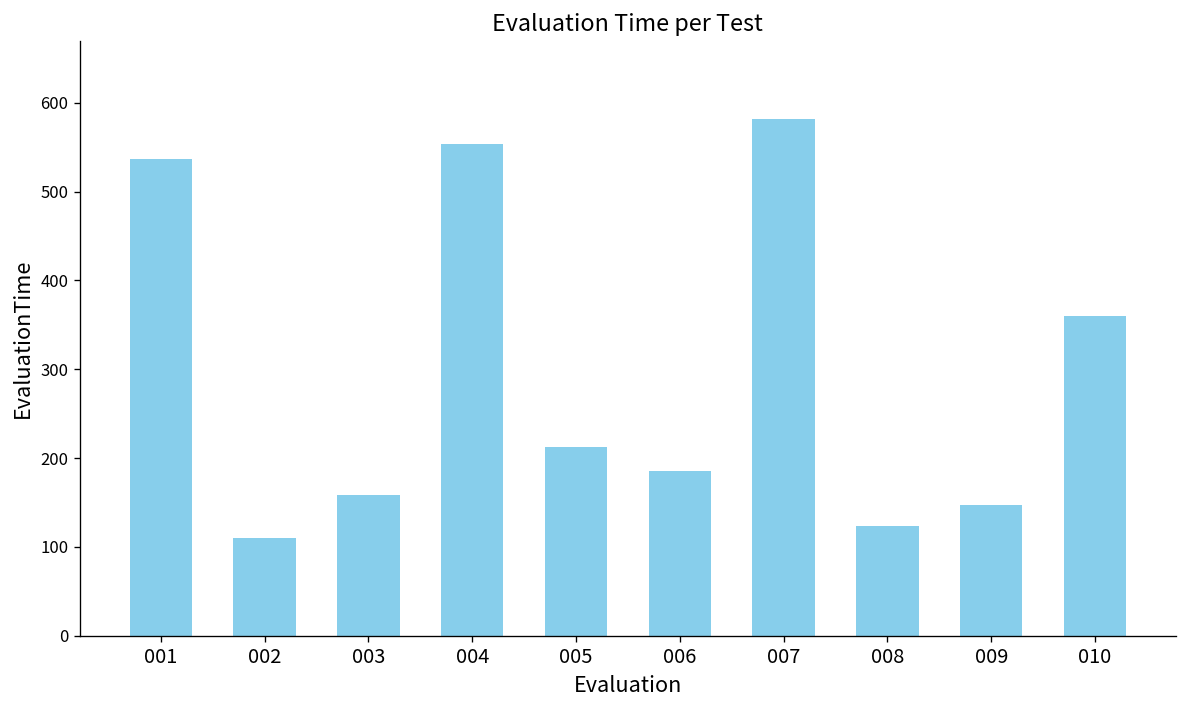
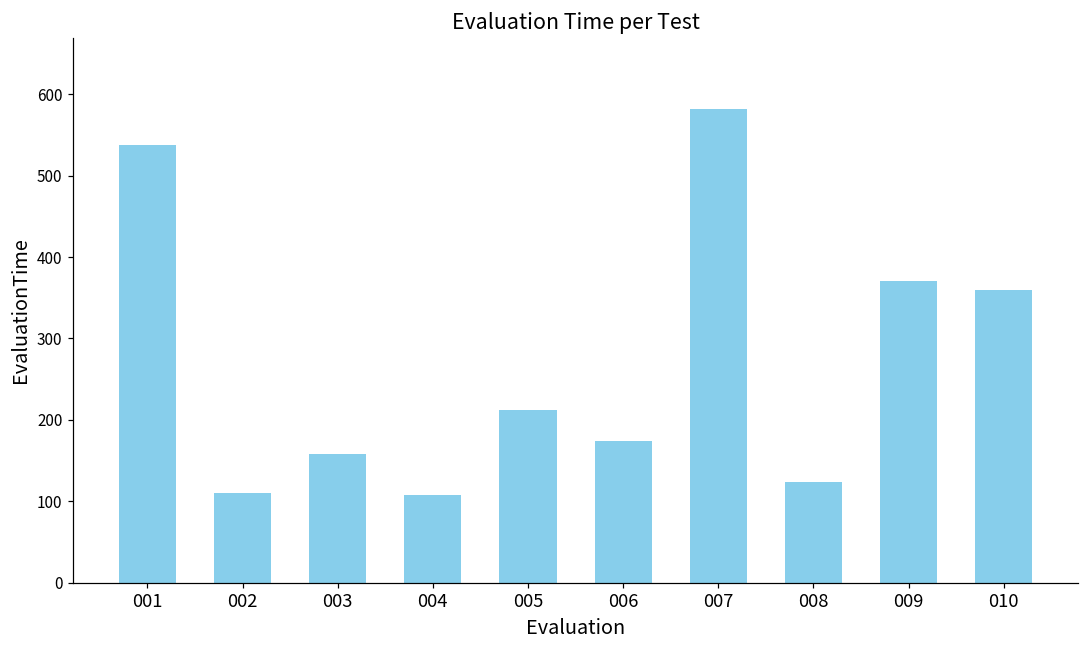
  {
    "001": 540,
    "002": 110,
    "003": 160,
-   "004": 550,
+   "004": 110,
    "005": 210,
-   "006": 190,
+   "006": 170,
    "007": 580,
    "008": 120,
-   "009": 150,
+   "009": 370,
    "010": 360
  }
